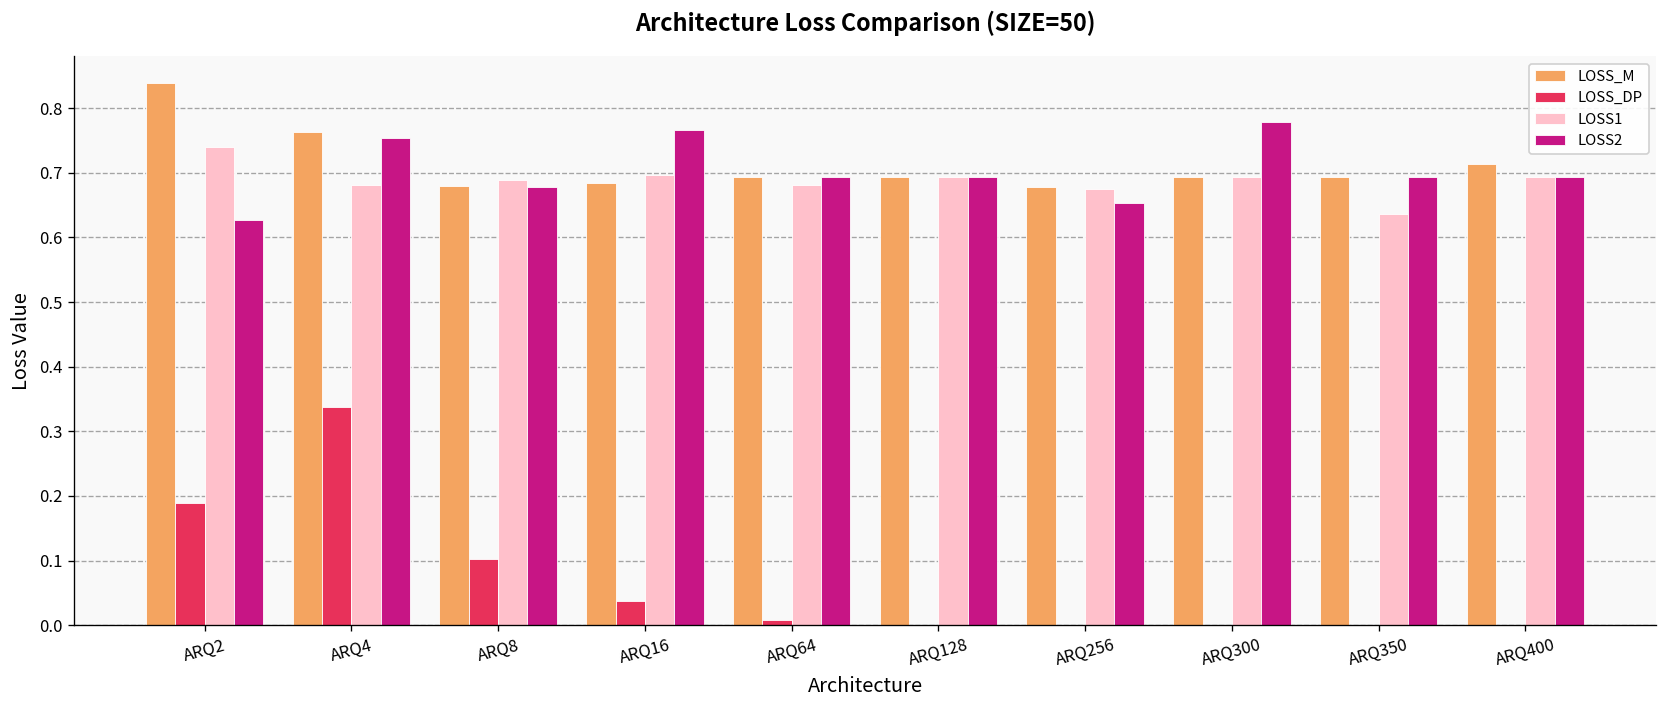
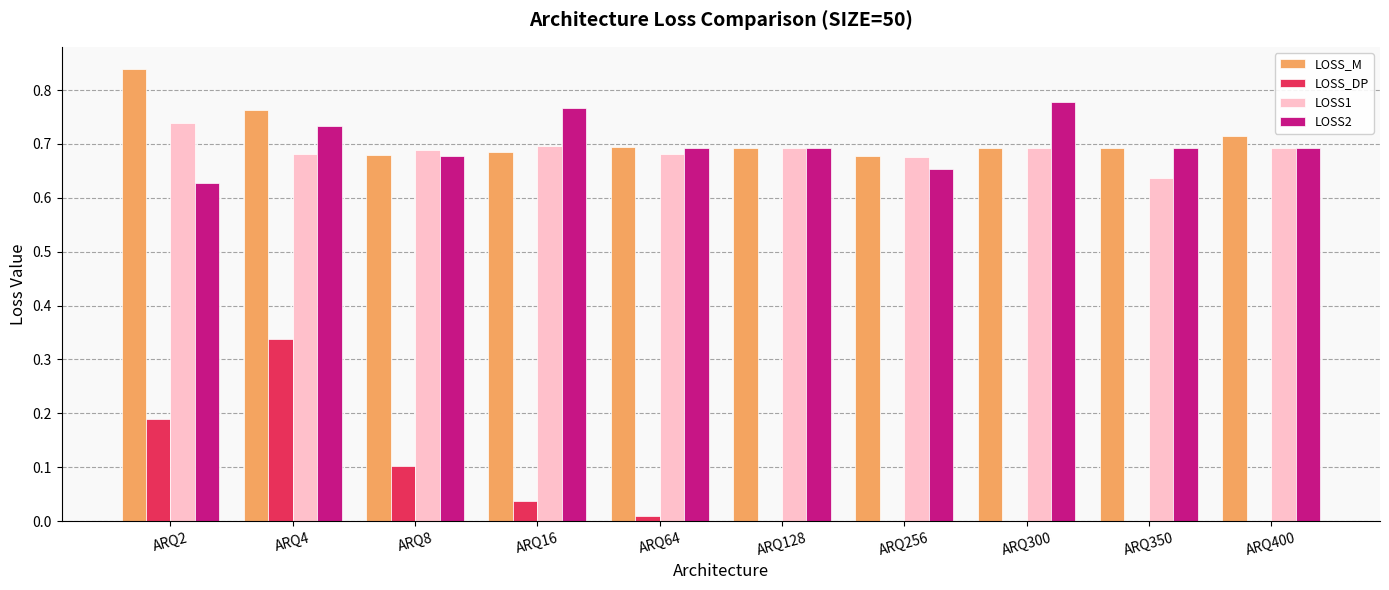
  {
    "LOSS_M": {
      "ARQ2": 0.84,
      "ARQ4": 0.76,
      "ARQ8": 0.68,
      "ARQ16": 0.68,
      "ARQ64": 0.69,
      "ARQ128": 0.69,
      "ARQ256": 0.68,
      "ARQ300": 0.69,
      "ARQ350": 0.69,
      "ARQ400": 0.71
    },
    "LOSS_DP": {
      "ARQ2": 0.19,
      "ARQ4": 0.34,
      "ARQ8": 0.10,
      "ARQ16": 0.04,
      "ARQ64": 0.01,
      "ARQ350": 0.00,
      "ARQ400": 0.00
    },
    "LOSS1": {
      "ARQ2": 0.74,
      "ARQ4": 0.68,
      "ARQ8": 0.69,
      "ARQ16": 0.70,
      "ARQ64": 0.68,
      "ARQ128": 0.69,
      "ARQ256": 0.67,
      "ARQ300": 0.69,
      "ARQ350": 0.64,
      "ARQ400": 0.69
    },
    "LOSS2": {
      "ARQ2": 0.63,
-     "ARQ4": 0.75,
+     "ARQ4": 0.73,
      "ARQ8": 0.68,
      "ARQ16": 0.77,
      "ARQ64": 0.69,
      "ARQ128": 0.69,
      "ARQ256": 0.65,
      "ARQ300": 0.78,
      "ARQ350": 0.69,
      "ARQ400": 0.69
    }
  }
